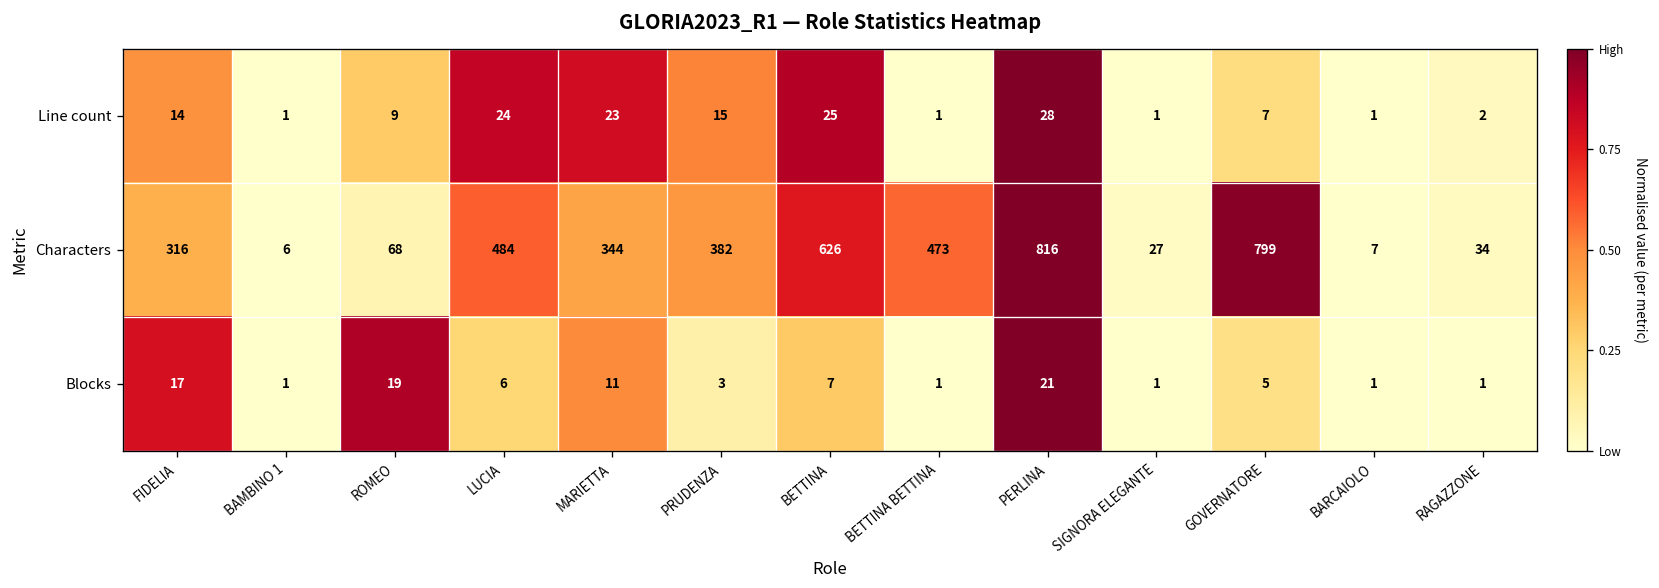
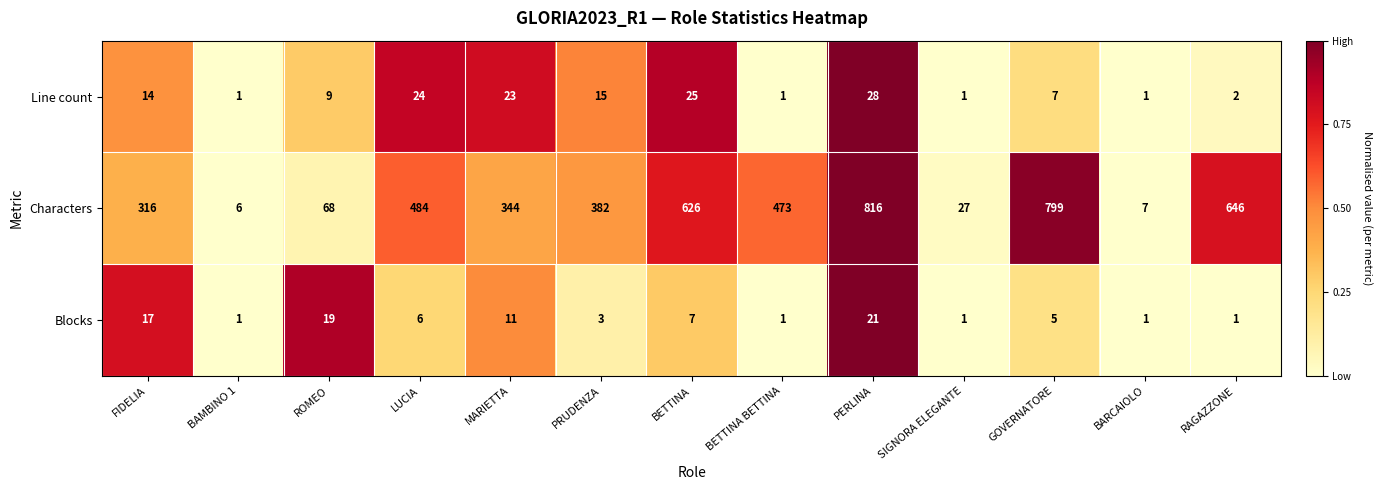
  {
    "Line count": {
      "FIDELIA": 14,
      "BAMBINO 1": 1,
      "ROMEO": 9,
      "LUCIA": 24,
      "MARIETTA": 23,
      "PRUDENZA": 15,
      "BETTINA": 25,
      "BETTINA BETTINA": 1,
      "PERLINA": 28,
      "SIGNORA ELEGANTE": 1,
      "GOVERNATORE": 7,
      "BARCAIOLO": 1,
      "RAGAZZONE": 2
    },
    "Characters": {
      "FIDELIA": 316,
      "BAMBINO 1": 6,
      "ROMEO": 68,
      "LUCIA": 484,
      "MARIETTA": 344,
      "PRUDENZA": 382,
      "BETTINA": 626,
      "BETTINA BETTINA": 473,
      "PERLINA": 816,
      "SIGNORA ELEGANTE": 27,
      "GOVERNATORE": 799,
      "BARCAIOLO": 7,
-     "RAGAZZONE": 34
+     "RAGAZZONE": 646
    },
    "Blocks": {
      "FIDELIA": 17,
      "BAMBINO 1": 1,
      "ROMEO": 19,
      "LUCIA": 6,
      "MARIETTA": 11,
      "PRUDENZA": 3,
      "BETTINA": 7,
      "BETTINA BETTINA": 1,
      "PERLINA": 21,
      "SIGNORA ELEGANTE": 1,
      "GOVERNATORE": 5,
      "BARCAIOLO": 1,
      "RAGAZZONE": 1
    }
  }
